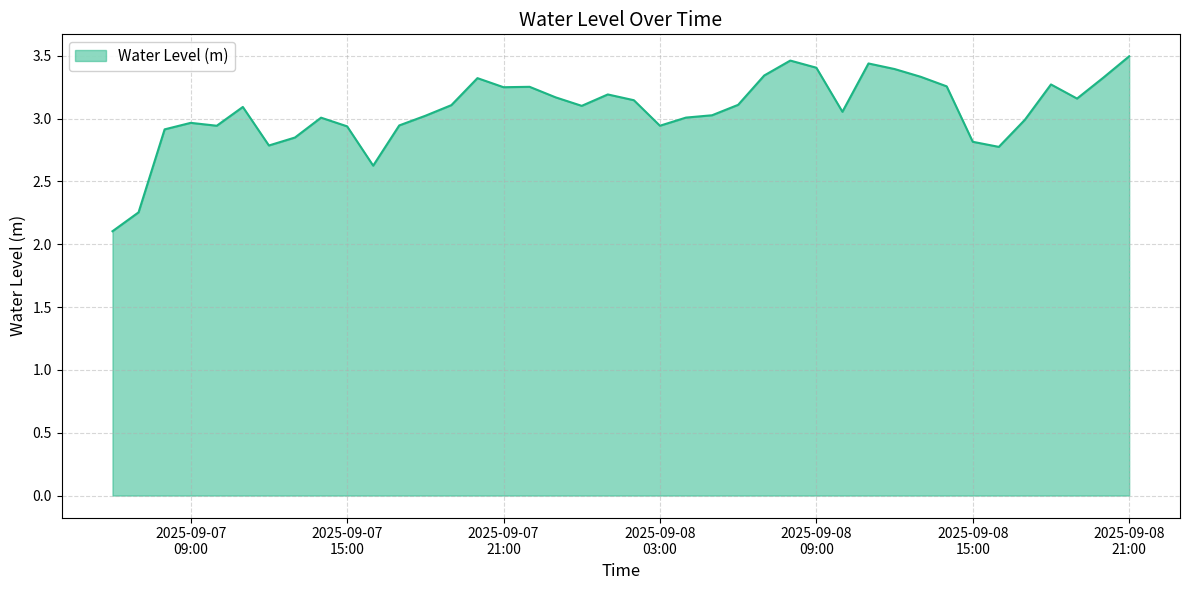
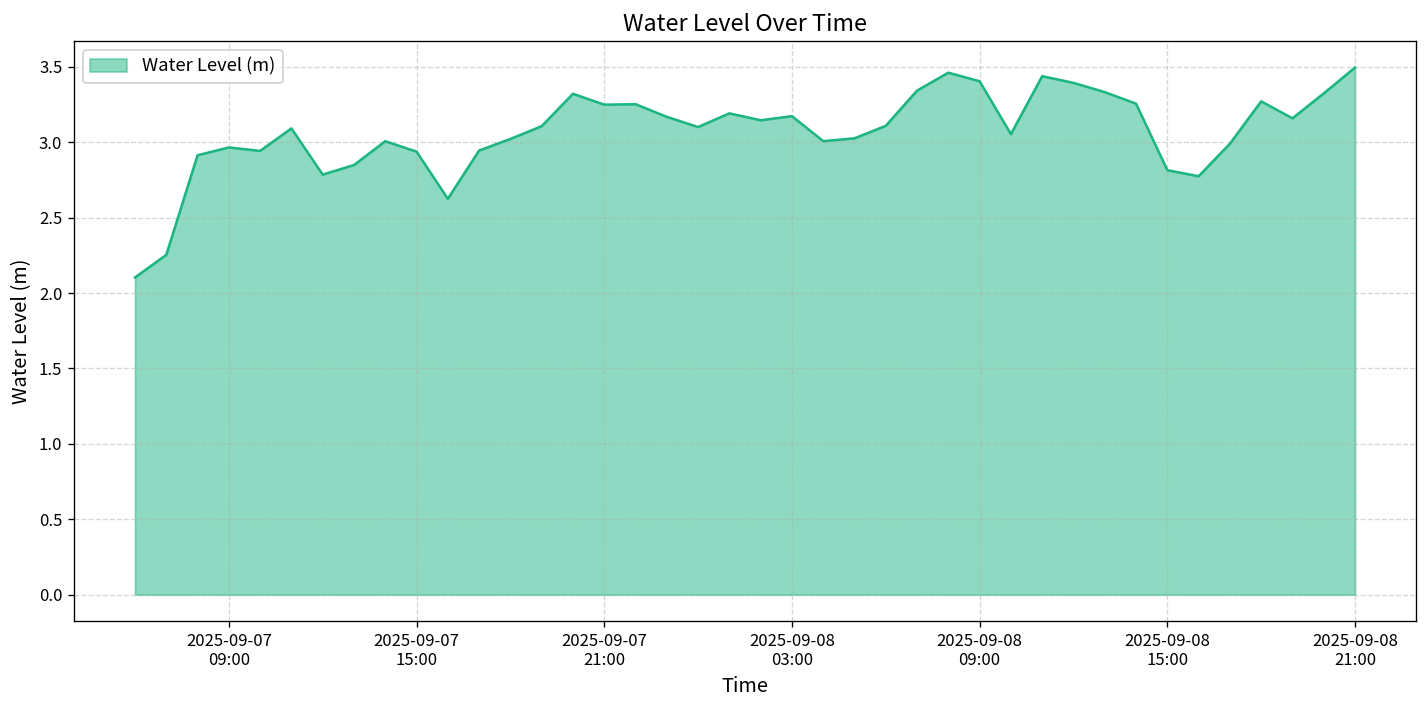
  {
    "2025-09-07 09:00": 2.97,
    "2025-09-07 15:00": 2.94,
    "2025-09-07 21:00": 3.25,
-   "2025-09-08 03:00": 2.94,
+   "2025-09-08 03:00": 3.17,
    "2025-09-08 09:00": 3.40,
    "2025-09-08 15:00": 2.82,
    "2025-09-08 21:00": 3.50
  }
